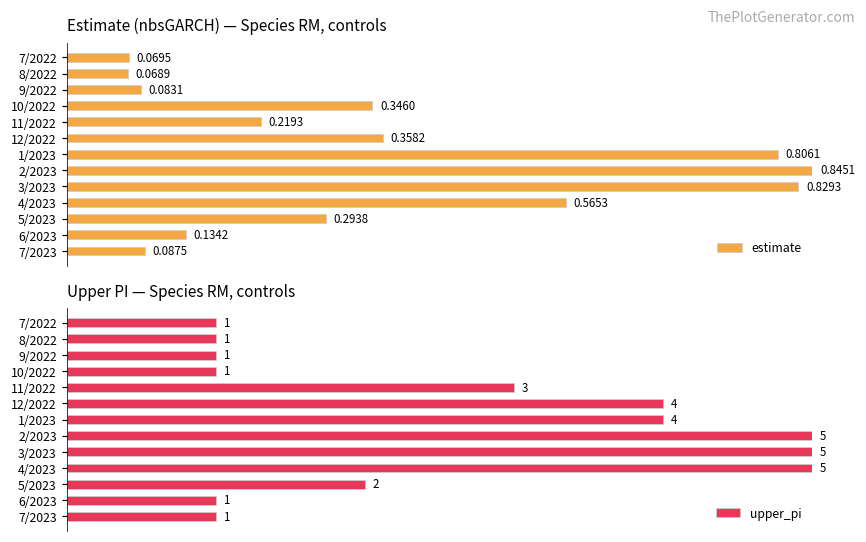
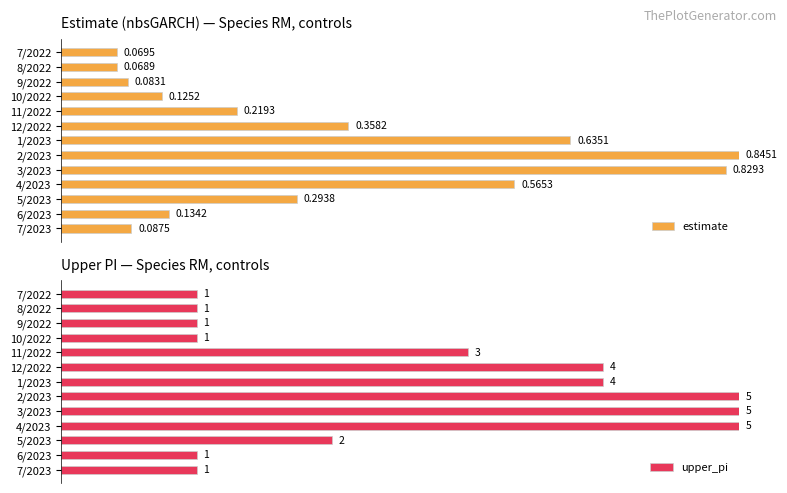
  {
    "Estimate (nbsGARCH) — Species RM, controls": {
-     "10/2022": 0.3460,
-     "1/2023": 0.8061
+     "10/2022": 0.1252,
+     "1/2023": 0.6351
    }
  }
